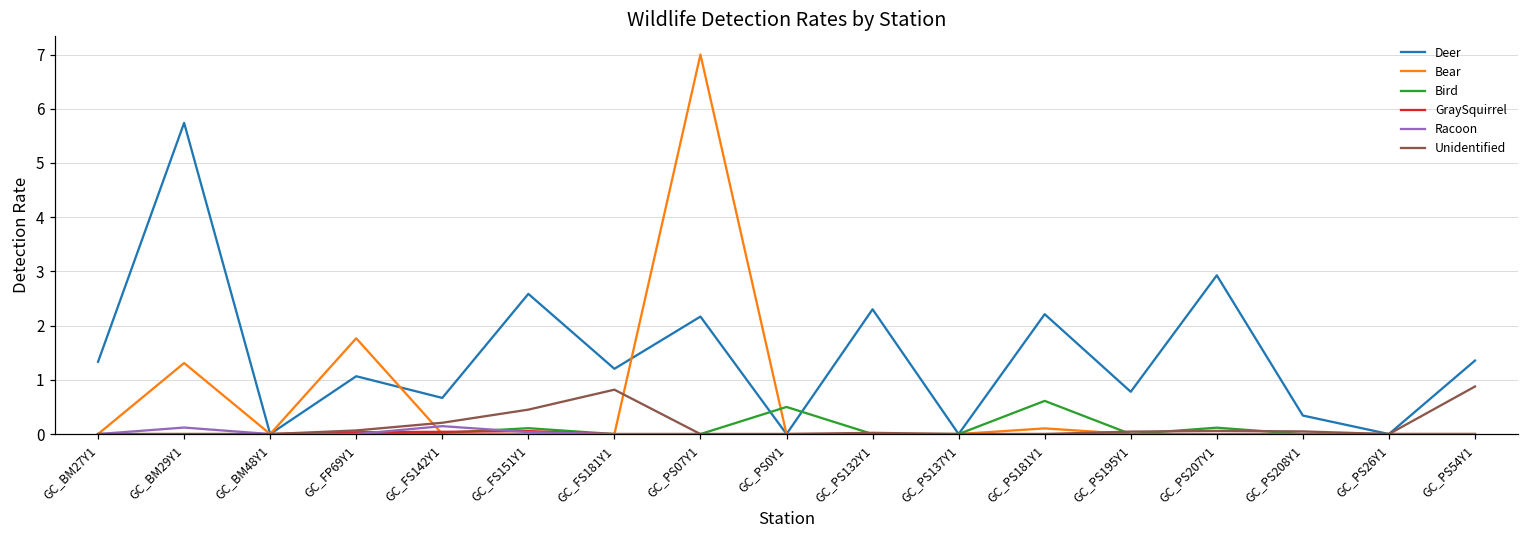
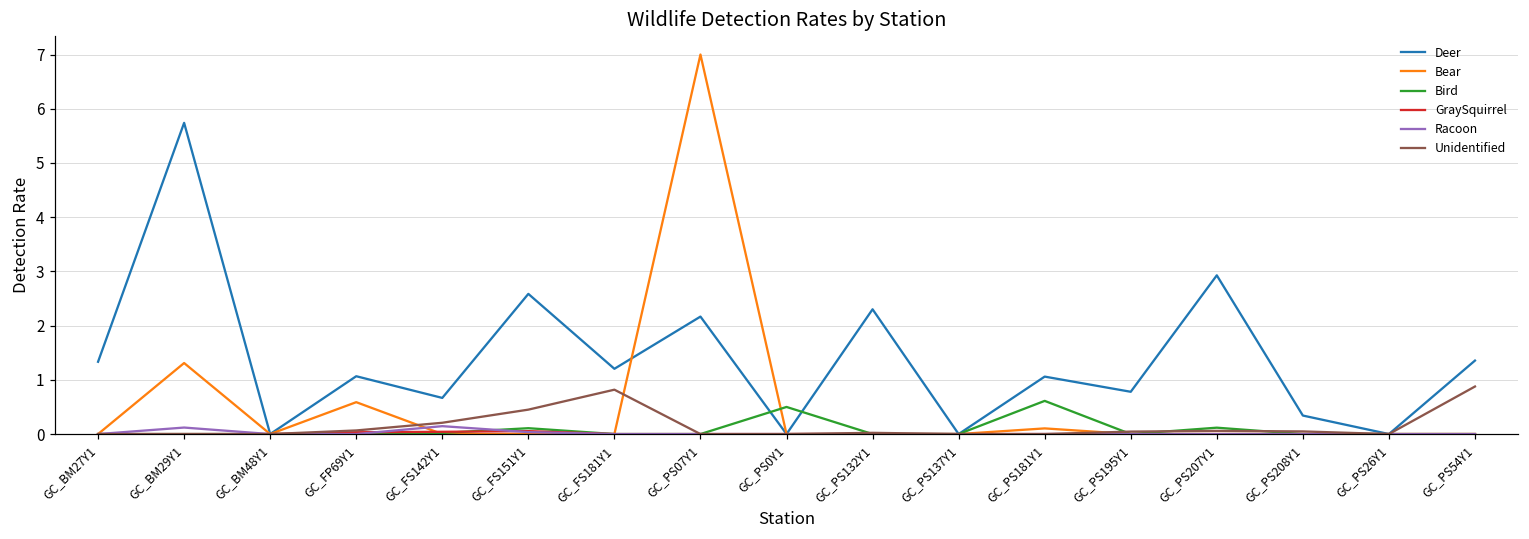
  {
    "Deer": {
      "GC_BM27Y1": 1.3,
      "GC_BM29Y1": 5.7,
      "GC_FP69Y1": 1.1,
      "GC_FS142Y1": 0.7,
      "GC_FS151Y1": 2.6,
      "GC_FS181Y1": 1.2,
      "GC_PS07Y1": 2.2,
      "GC_PS132Y1": 2.3,
-     "GC_PS181Y1": 2.2,
+     "GC_PS181Y1": 1.1,
      "GC_PS195Y1": 0.8,
      "GC_PS207Y1": 2.9,
      "GC_PS208Y1": 0.3,
      "GC_PS54Y1": 1.4
    },
    "Bear": {
      "GC_BM29Y1": 1.3,
-     "GC_FP69Y1": 1.8,
+     "GC_FP69Y1": 0.6,
      "GC_PS07Y1": 7.0,
      "GC_PS181Y1": 0.1
    },
    "Bird": {
      "GC_FS151Y1": 0.1,
      "GC_PS0Y1": 0.5,
      "GC_PS181Y1": 0.6,
      "GC_PS207Y1": 0.1
    },
    "Racoon": {
      "GC_BM29Y1": 0.1,
      "GC_FS142Y1": 0.1
    },
    "Unidentified": {
      "GC_FS142Y1": 0.2,
      "GC_FS151Y1": 0.5,
      "GC_FS181Y1": 0.8,
      "GC_PS207Y1": 0.1,
      "GC_PS54Y1": 0.9
    }
  }
